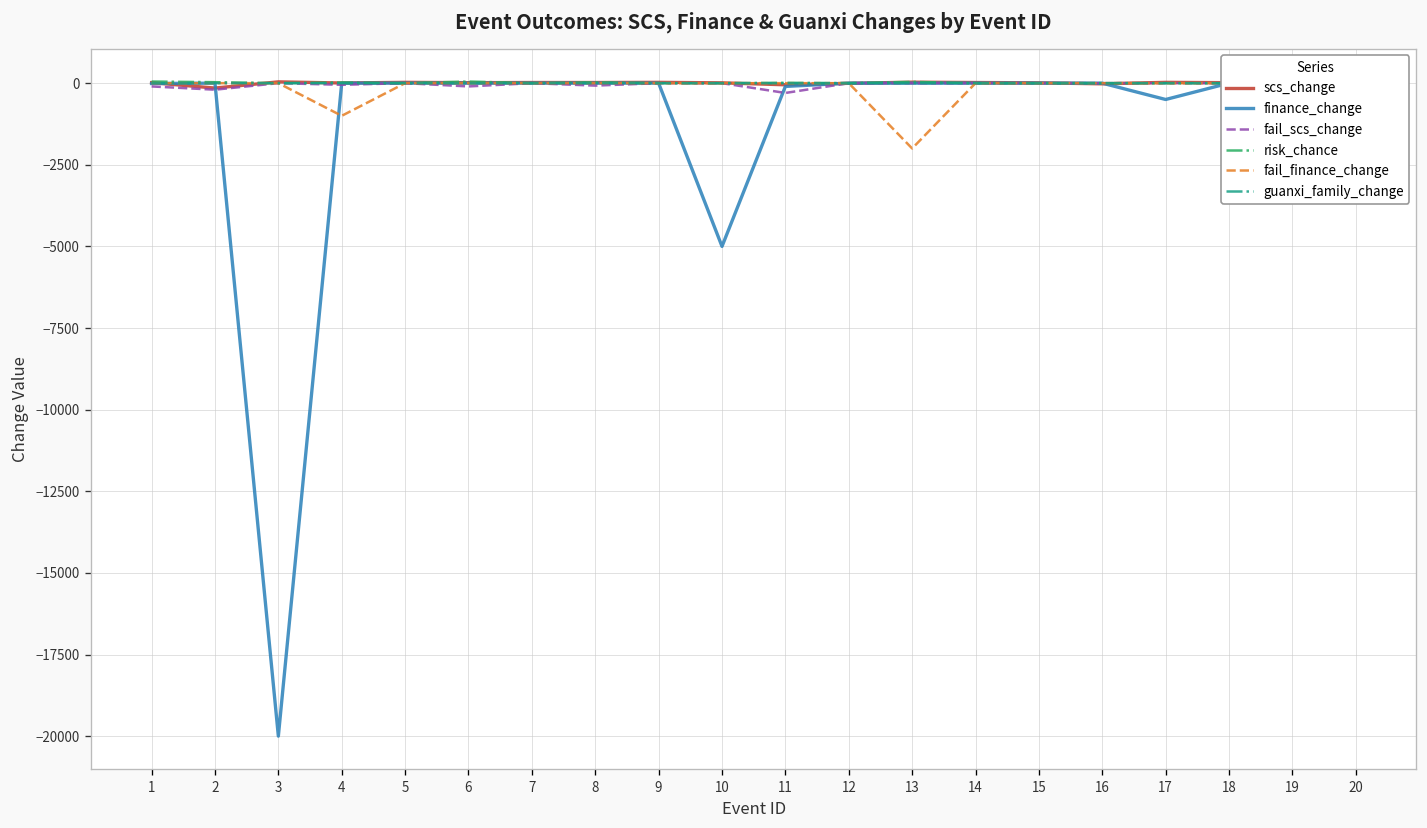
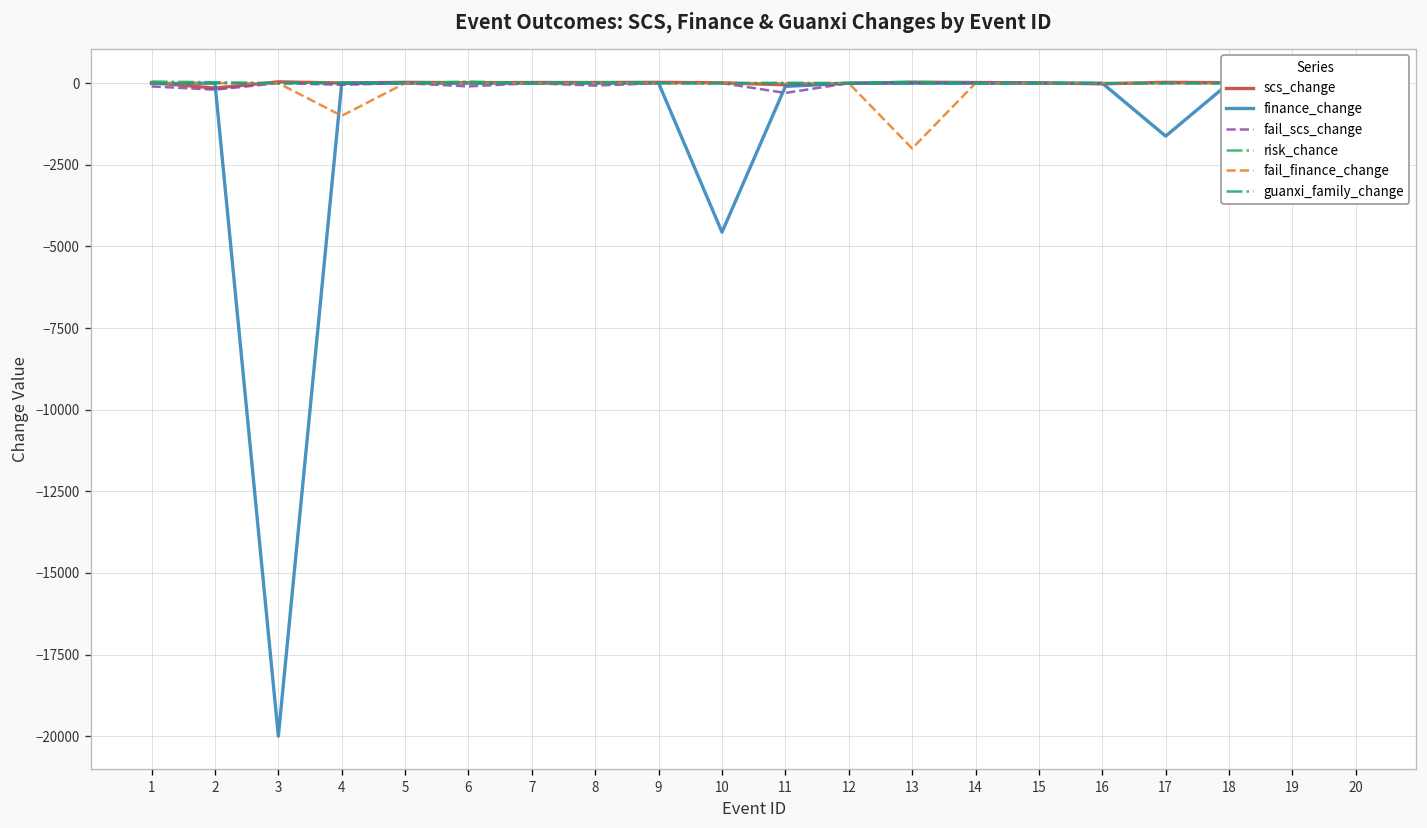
  {
    "finance_change": {
      "3": -20000,
-     "10": -5000,
-     "17": -500
+     "10": -4600,
+     "17": -1600
    },
    "fail_scs_change": {
      "6": -100,
      "11": -300
    },
    "fail_finance_change": {
      "4": -1000,
      "13": -2000
    }
  }
